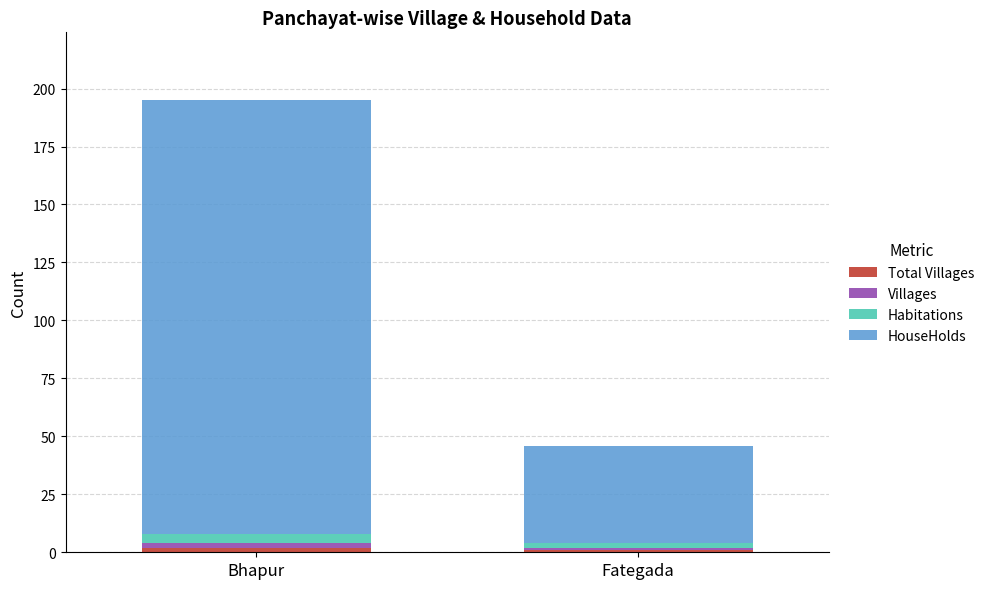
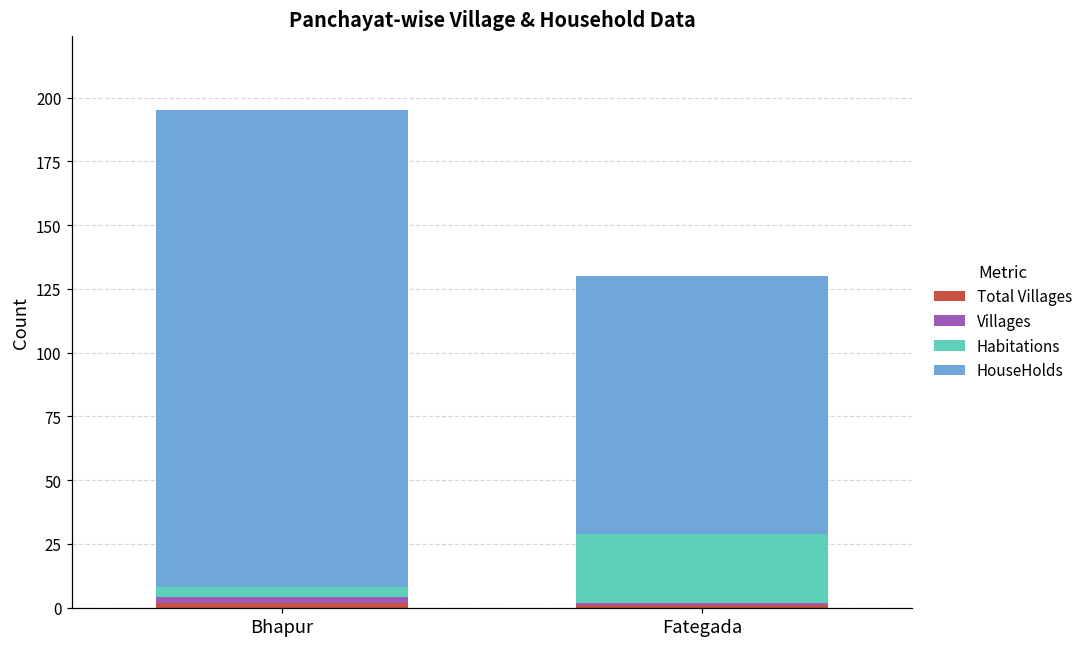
  {
    "Total Villages": {
      "Bhapur": 2
    },
    "Habitations": {
      "Bhapur": 4,
-     "Fategada": 2
+     "Fategada": 27
    },
    "HouseHolds": {
      "Bhapur": 187,
-     "Fategada": 42
+     "Fategada": 101
    }
  }
